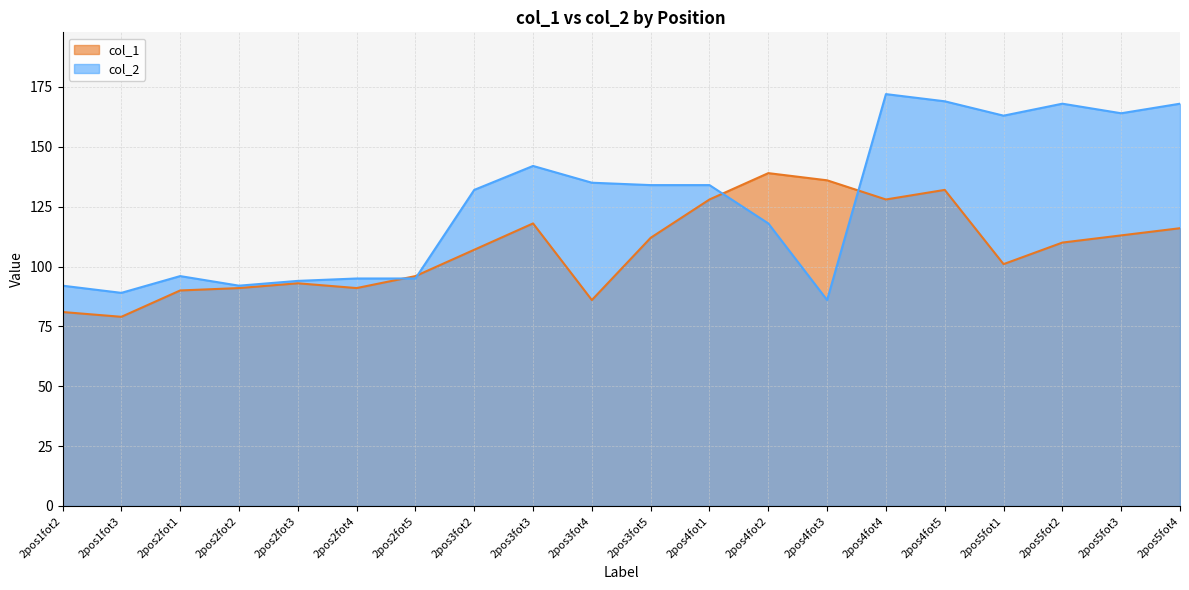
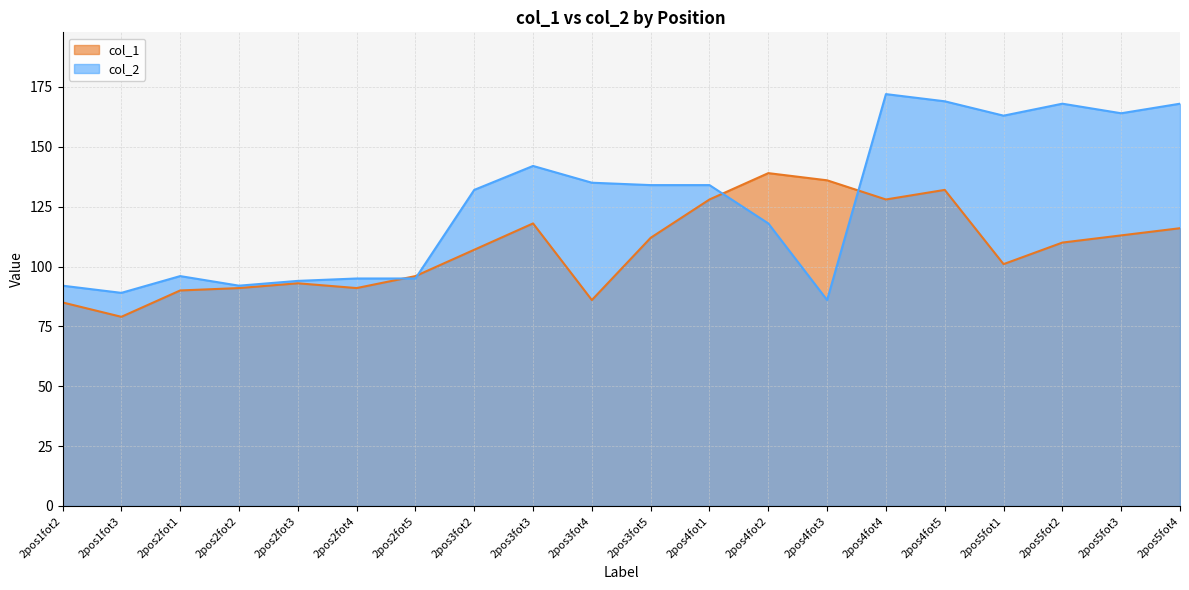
  {
    "col_1": {
-     "2pos1fot2": 81,
+     "2pos1fot2": 85,
      "2pos1fot3": 79,
      "2pos2fot1": 90,
      "2pos2fot4": 91,
      "2pos3fot2": 107,
      "2pos3fot3": 118,
      "2pos3fot4": 86,
      "2pos3fot5": 112,
      "2pos4fot1": 128,
      "2pos4fot2": 139,
      "2pos4fot3": 136,
      "2pos4fot4": 128,
      "2pos4fot5": 132,
      "2pos5fot1": 101,
      "2pos5fot2": 110,
      "2pos5fot3": 113,
      "2pos5fot4": 116
    },
    "col_2": {
      "2pos1fot2": 92,
      "2pos1fot3": 89,
      "2pos2fot1": 96,
      "2pos2fot4": 95,
      "2pos3fot2": 132,
      "2pos3fot3": 142,
      "2pos3fot4": 135,
      "2pos3fot5": 134,
      "2pos4fot1": 134,
      "2pos4fot2": 118,
      "2pos4fot3": 86,
      "2pos4fot4": 172,
      "2pos4fot5": 169,
      "2pos5fot1": 163,
      "2pos5fot2": 168,
      "2pos5fot3": 164,
      "2pos5fot4": 168
    }
  }
